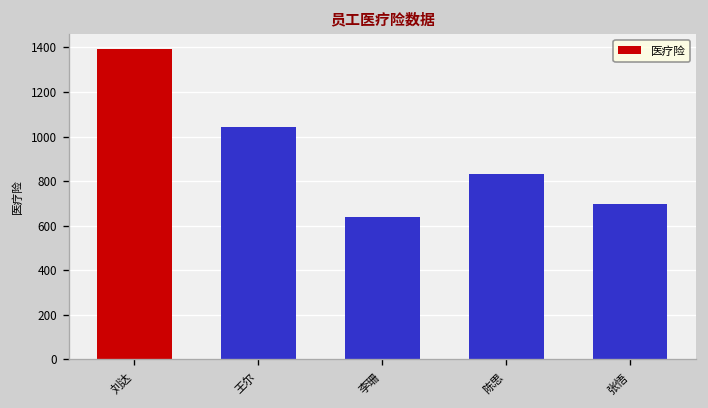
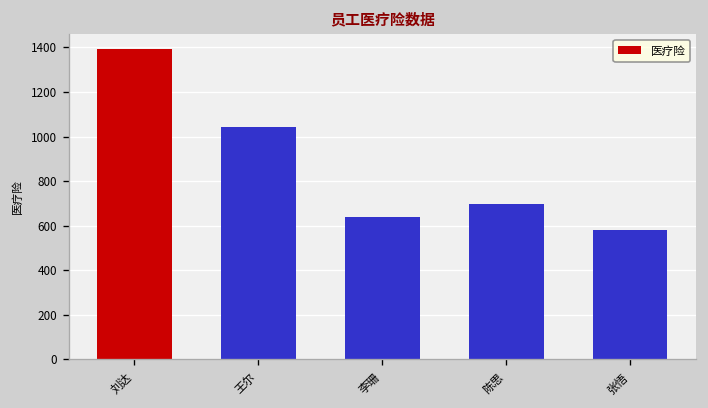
  {
    "刘达": 1390,
    "王尔": 1040,
    "李珊": 640,
-   "陈思": 830,
-   "张悟": 700
+   "陈思": 700,
+   "张悟": 580
  }
